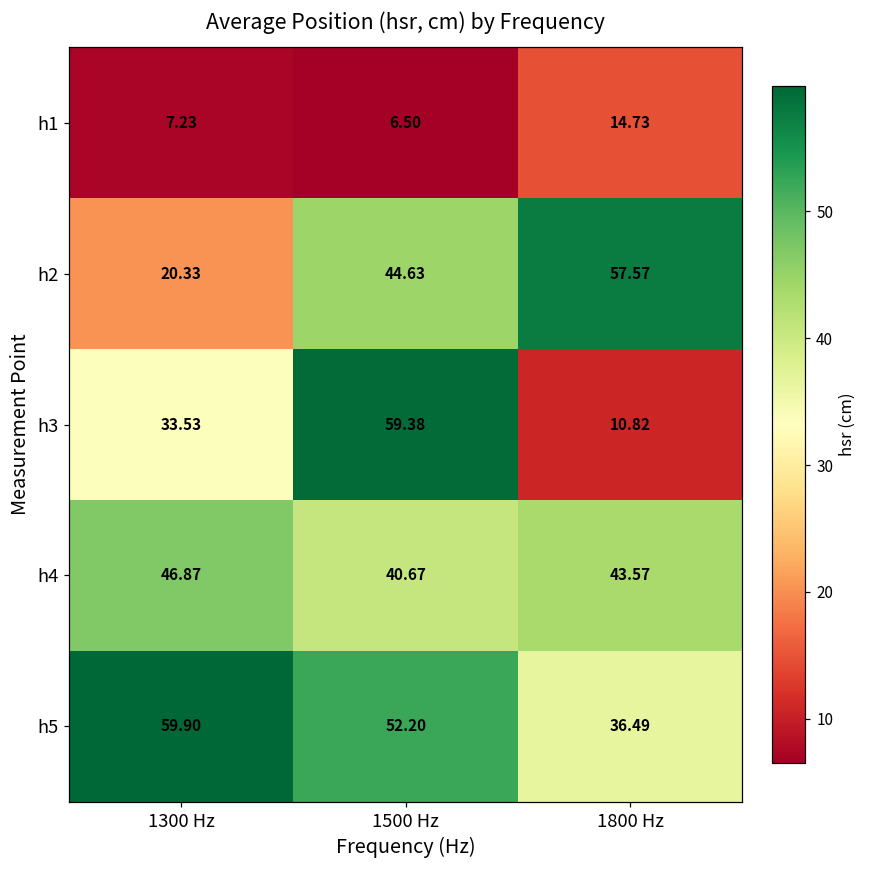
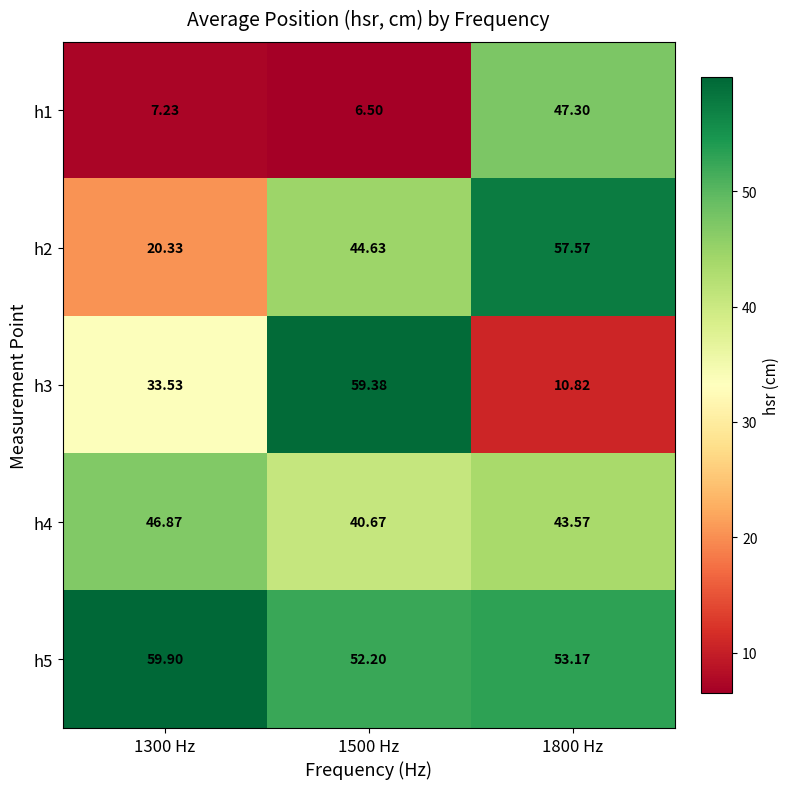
  {
    "h1": {
      "1300 Hz": 7.23,
      "1500 Hz": 6.50,
-     "1800 Hz": 14.73
+     "1800 Hz": 47.30
    },
    "h2": {
      "1300 Hz": 20.33,
      "1500 Hz": 44.63,
      "1800 Hz": 57.57
    },
    "h3": {
      "1300 Hz": 33.53,
      "1500 Hz": 59.38,
      "1800 Hz": 10.82
    },
    "h4": {
      "1300 Hz": 46.87,
      "1500 Hz": 40.67,
      "1800 Hz": 43.57
    },
    "h5": {
      "1300 Hz": 59.90,
      "1500 Hz": 52.20,
-     "1800 Hz": 36.49
+     "1800 Hz": 53.17
    }
  }
